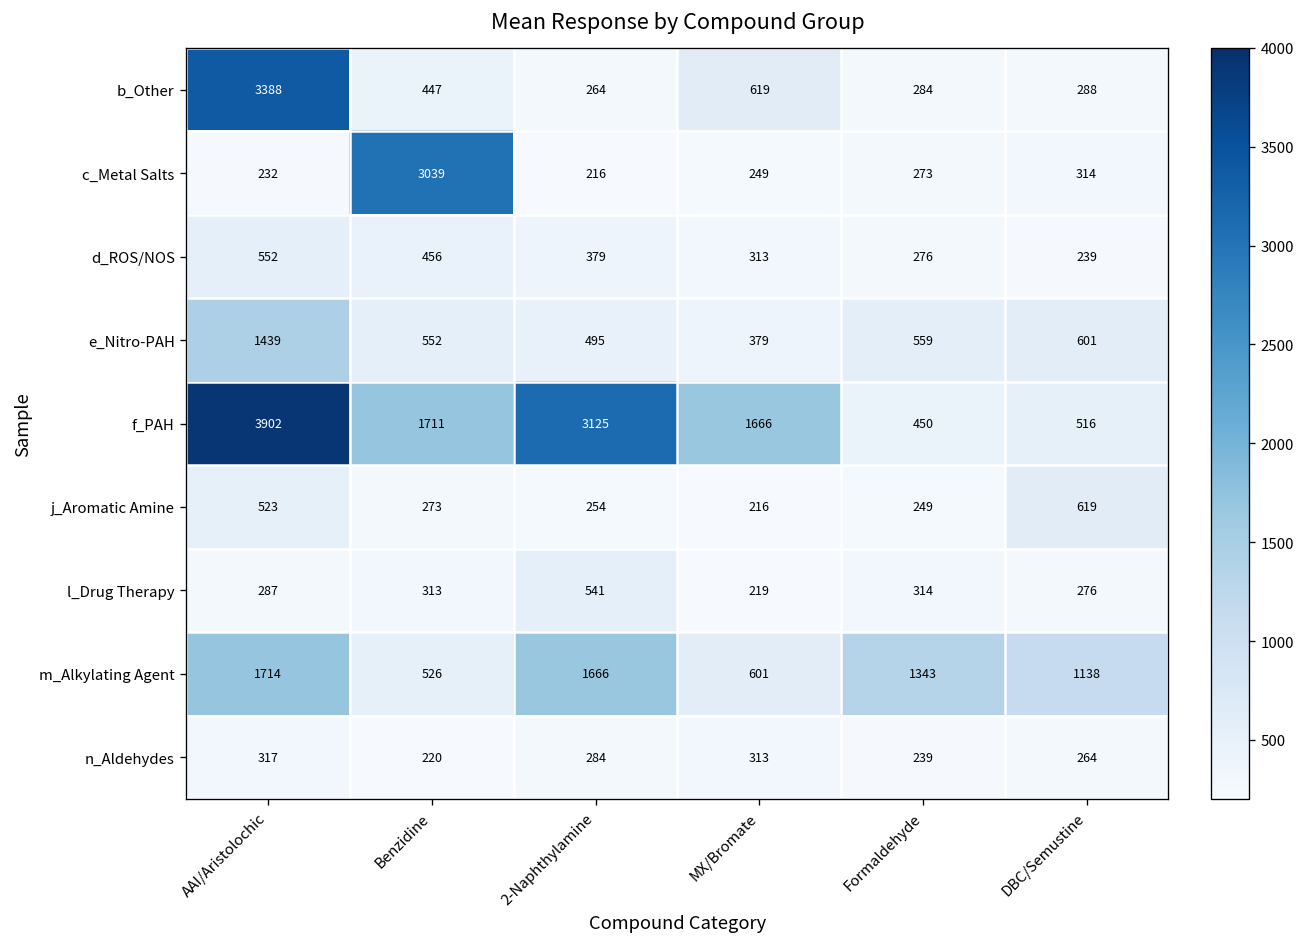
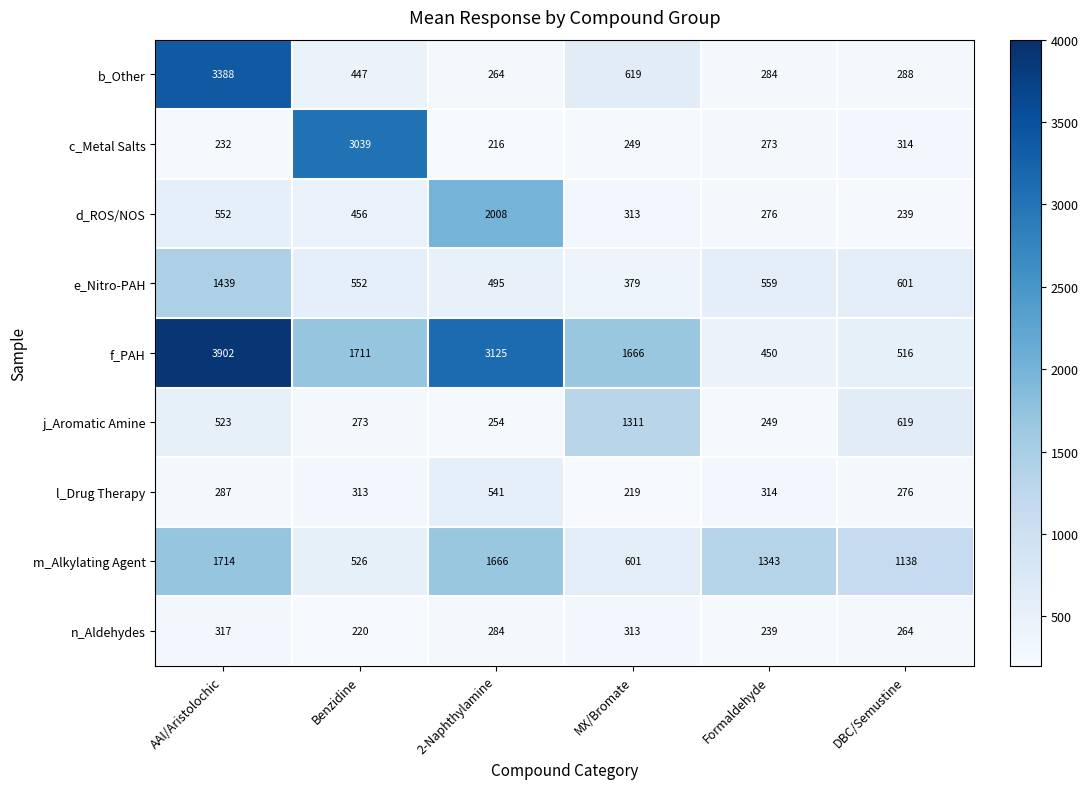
  {
    "b_Other": {
      "AAI/Aristolochic": 3388,
      "Benzidine": 447,
      "2-Naphthylamine": 264,
      "MX/Bromate": 619,
      "Formaldehyde": 284,
      "DBC/Semustine": 288
    },
    "c_Metal Salts": {
      "AAI/Aristolochic": 232,
      "Benzidine": 3039,
      "2-Naphthylamine": 216,
      "MX/Bromate": 249,
      "Formaldehyde": 273,
      "DBC/Semustine": 314
    },
    "d_ROS/NOS": {
      "AAI/Aristolochic": 552,
      "Benzidine": 456,
-     "2-Naphthylamine": 379,
+     "2-Naphthylamine": 2008,
      "MX/Bromate": 313,
      "Formaldehyde": 276,
      "DBC/Semustine": 239
    },
    "e_Nitro-PAH": {
      "AAI/Aristolochic": 1439,
      "Benzidine": 552,
      "2-Naphthylamine": 495,
      "MX/Bromate": 379,
      "Formaldehyde": 559,
      "DBC/Semustine": 601
    },
    "f_PAH": {
      "AAI/Aristolochic": 3902,
      "Benzidine": 1711,
      "2-Naphthylamine": 3125,
      "MX/Bromate": 1666,
      "Formaldehyde": 450,
      "DBC/Semustine": 516
    },
    "j_Aromatic Amine": {
      "AAI/Aristolochic": 523,
      "Benzidine": 273,
      "2-Naphthylamine": 254,
-     "MX/Bromate": 216,
+     "MX/Bromate": 1311,
      "Formaldehyde": 249,
      "DBC/Semustine": 619
    },
    "l_Drug Therapy": {
      "AAI/Aristolochic": 287,
      "Benzidine": 313,
      "2-Naphthylamine": 541,
      "MX/Bromate": 219,
      "Formaldehyde": 314,
      "DBC/Semustine": 276
    },
    "m_Alkylating Agent": {
      "AAI/Aristolochic": 1714,
      "Benzidine": 526,
      "2-Naphthylamine": 1666,
      "MX/Bromate": 601,
      "Formaldehyde": 1343,
      "DBC/Semustine": 1138
    },
    "n_Aldehydes": {
      "AAI/Aristolochic": 317,
      "Benzidine": 220,
      "2-Naphthylamine": 284,
      "MX/Bromate": 313,
      "Formaldehyde": 239,
      "DBC/Semustine": 264
    }
  }
